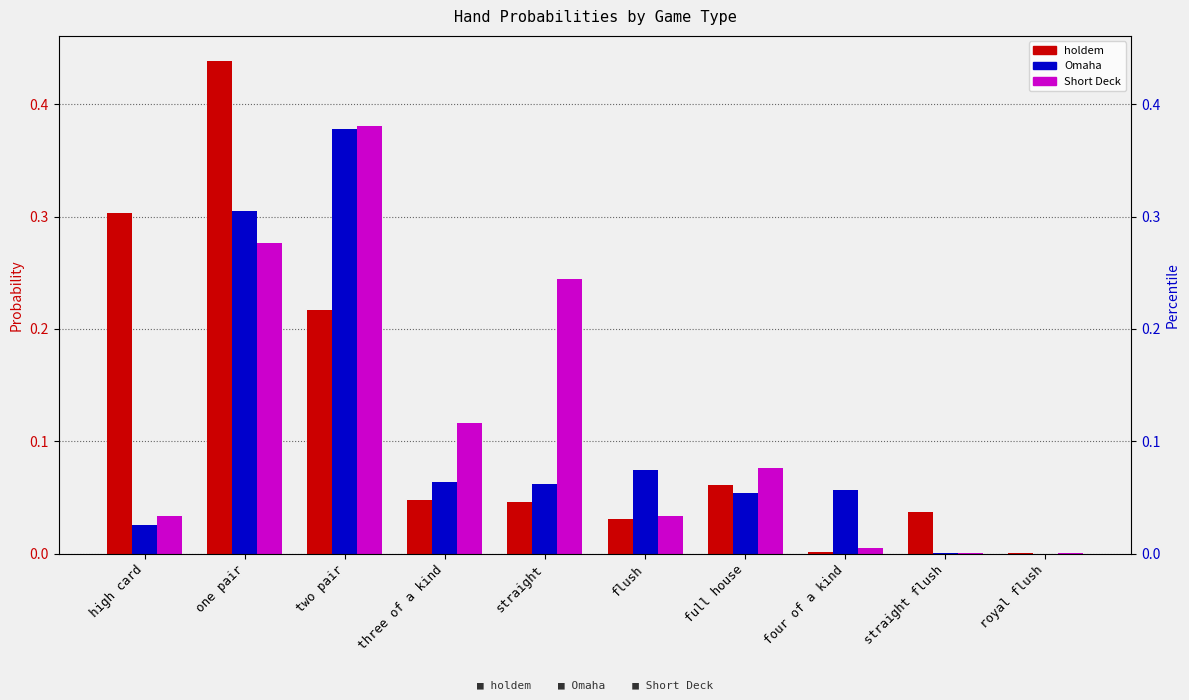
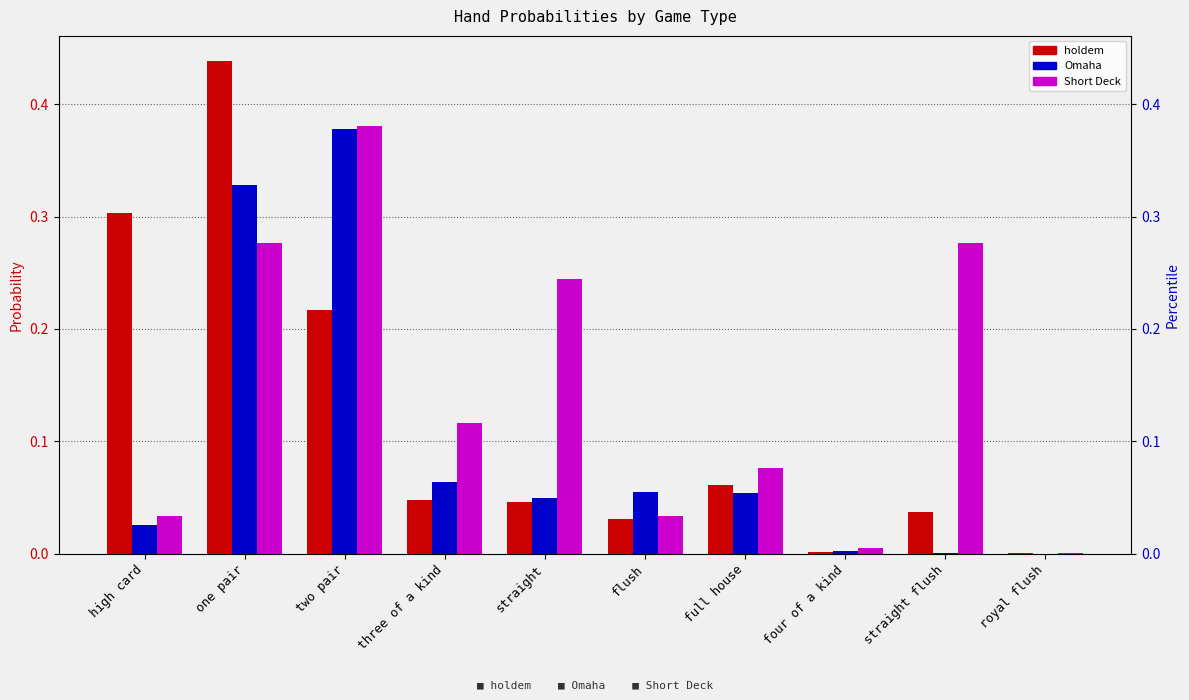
  {
    "holdem": {
      "high card": 0.303,
      "one pair": 0.439,
      "two pair": 0.217,
      "three of a kind": 0.048,
      "straight": 0.046,
      "flush": 0.030,
      "full house": 0.061,
      "straight flush": 0.037
    },
    "Omaha": {
      "high card": 0.025,
-     "one pair": 0.305,
+     "one pair": 0.328,
      "two pair": 0.378,
      "three of a kind": 0.064,
-     "straight": 0.062,
-     "flush": 0.075,
+     "straight": 0.049,
+     "flush": 0.054,
      "full house": 0.054,
-     "four of a kind": 0.057
+     "four of a kind": 0.002
    },
    "Short Deck": {
      "high card": 0.033,
      "one pair": 0.276,
      "two pair": 0.381,
      "three of a kind": 0.116,
      "straight": 0.244,
      "flush": 0.033,
      "full house": 0.076,
      "four of a kind": 0.005,
-     "straight flush": 0.001
+     "straight flush": 0.276
    }
  }
